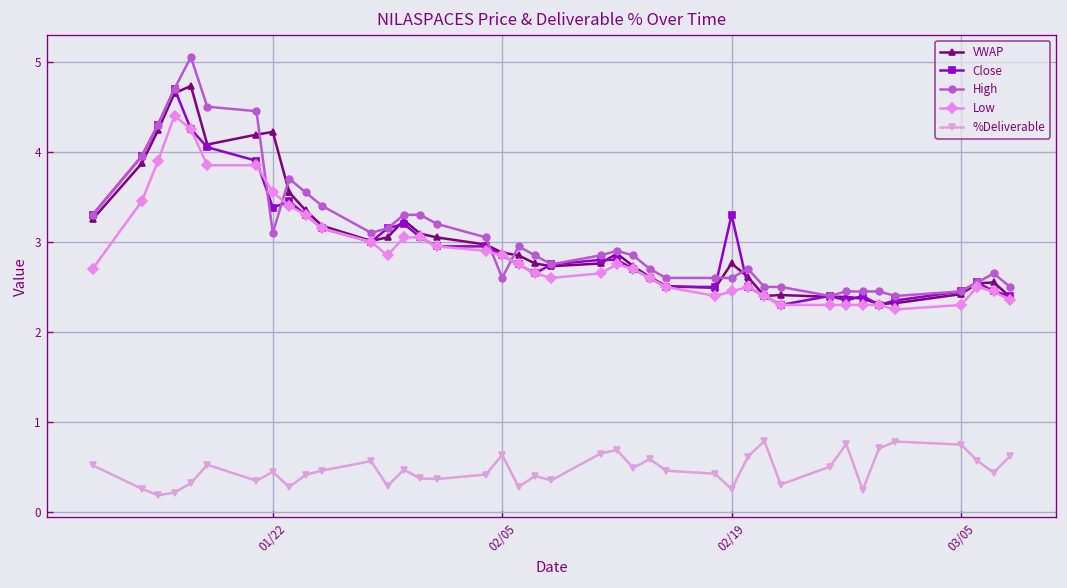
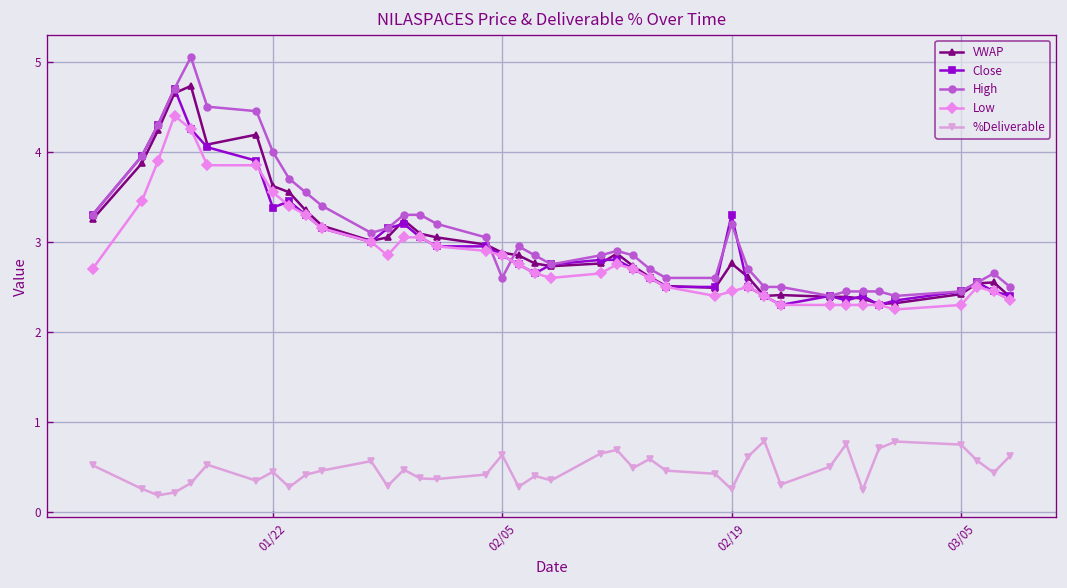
  {
    "VWAP": {
-     "01/22": 4.2,
+     "01/22": 3.6,
      "02/19": 2.8
    },
    "Close": {
      "01/22": 3.4,
      "02/19": 3.3
    },
    "High": {
-     "01/22": 3.1,
+     "01/22": 4.0,
      "02/05": 2.6,
-     "02/19": 2.6
+     "02/19": 3.2
    }
  }
